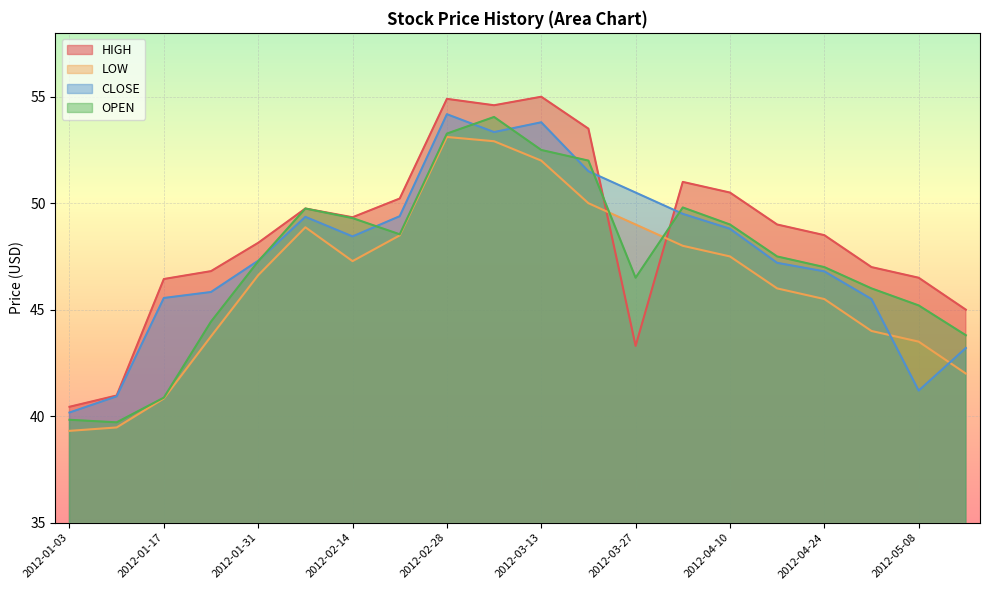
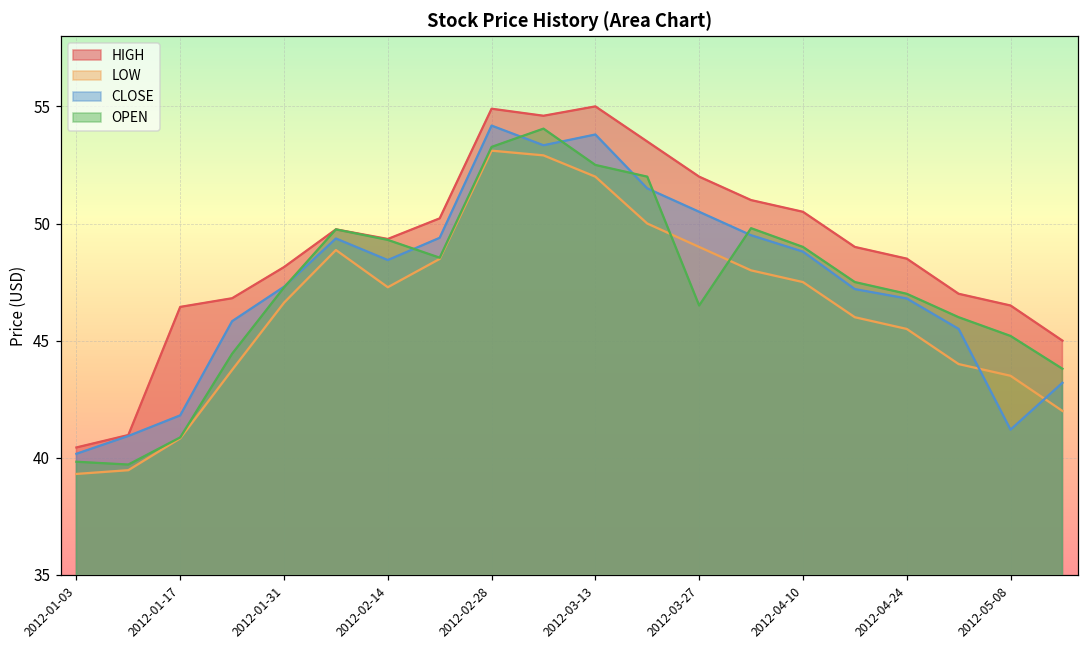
  {
    "HIGH": {
      "2012-01-03": 40.4,
      "2012-01-17": 46.4,
      "2012-01-31": 48.1,
      "2012-02-28": 54.9,
      "2012-03-13": 55.0,
-     "2012-03-27": 43.3,
+     "2012-03-27": 52.0,
      "2012-04-10": 50.5,
      "2012-04-24": 48.5,
      "2012-05-08": 46.5
    },
    "LOW": {
      "2012-01-03": 39.3,
      "2012-01-31": 46.6,
      "2012-02-14": 47.3,
      "2012-02-28": 53.1,
      "2012-03-13": 52.0,
      "2012-03-27": 49.0,
      "2012-04-10": 47.5,
      "2012-04-24": 45.5,
      "2012-05-08": 43.5
    },
    "CLOSE": {
      "2012-01-03": 40.2,
-     "2012-01-17": 45.6,
+     "2012-01-17": 41.8,
      "2012-02-14": 48.4,
      "2012-02-28": 54.2,
      "2012-03-13": 53.8,
      "2012-03-27": 50.5,
      "2012-04-10": 48.8,
      "2012-04-24": 46.8,
      "2012-05-08": 41.2
    },
    "OPEN": {
      "2012-01-03": 39.8,
      "2012-02-28": 53.3,
      "2012-03-13": 52.5,
      "2012-03-27": 46.5,
      "2012-04-10": 49.0,
      "2012-04-24": 47.0,
      "2012-05-08": 45.2
    }
  }
